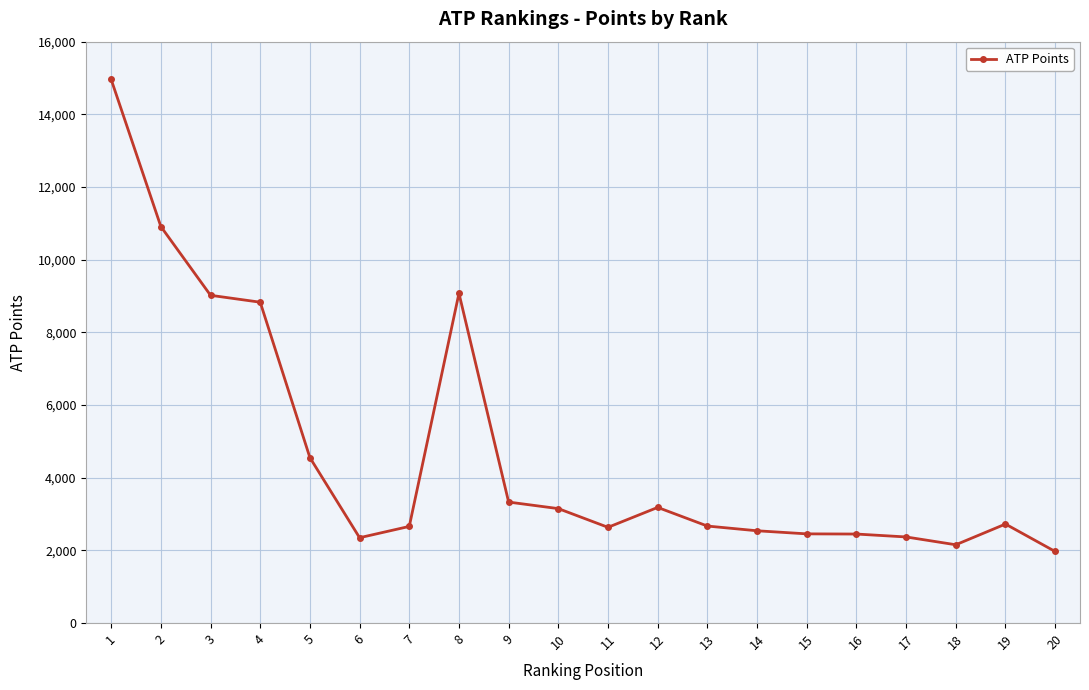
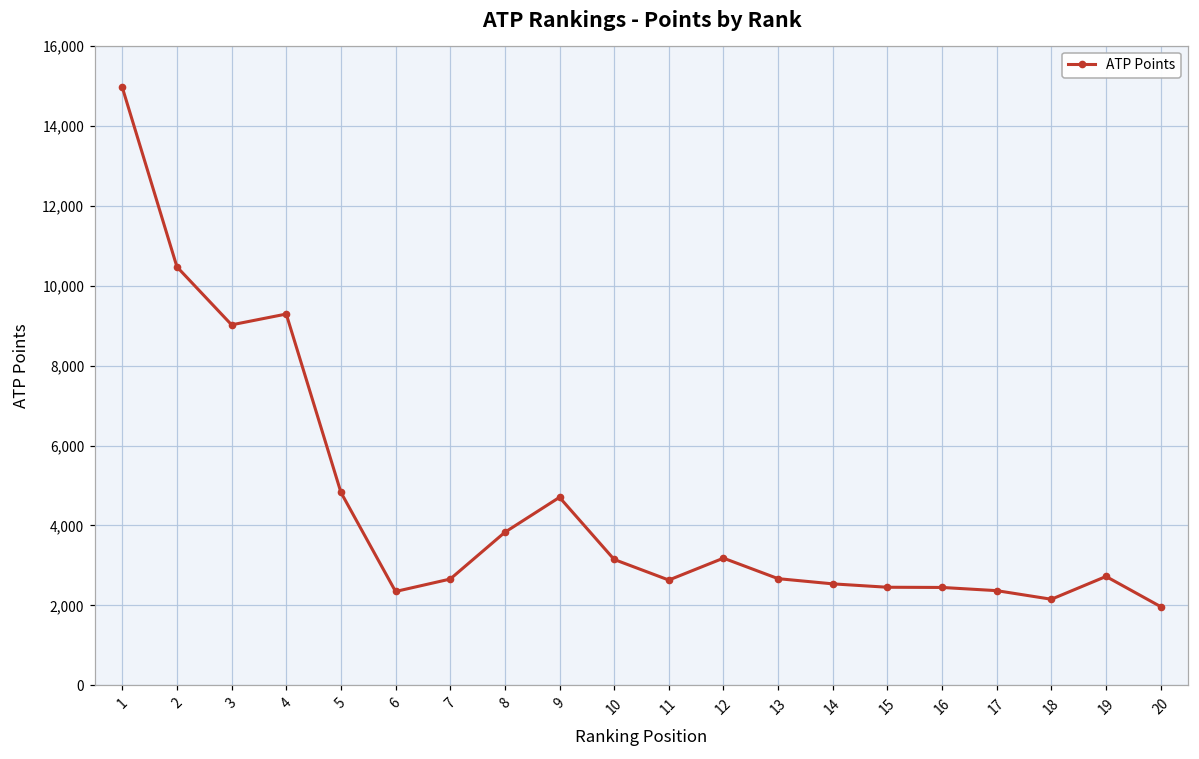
  {
    "1": "15,000",
-   "2": "10,900",
+   "2": "10,500",
    "3": "9,000",
-   "4": "8,800",
-   "5": "4,600",
+   "4": "9,300",
+   "5": "4,800",
    "6": "2,300",
    "7": "2,700",
-   "8": "9,100",
-   "9": "3,300",
+   "8": "3,800",
+   "9": "4,700",
    "10": "3,200",
    "11": "2,600",
    "12": "3,200",
    "13": "2,700",
    "14": "2,500",
    "15": "2,500",
    "16": "2,500",
    "17": "2,400",
    "18": "2,200",
    "19": "2,700",
    "20": "2,000"
  }
